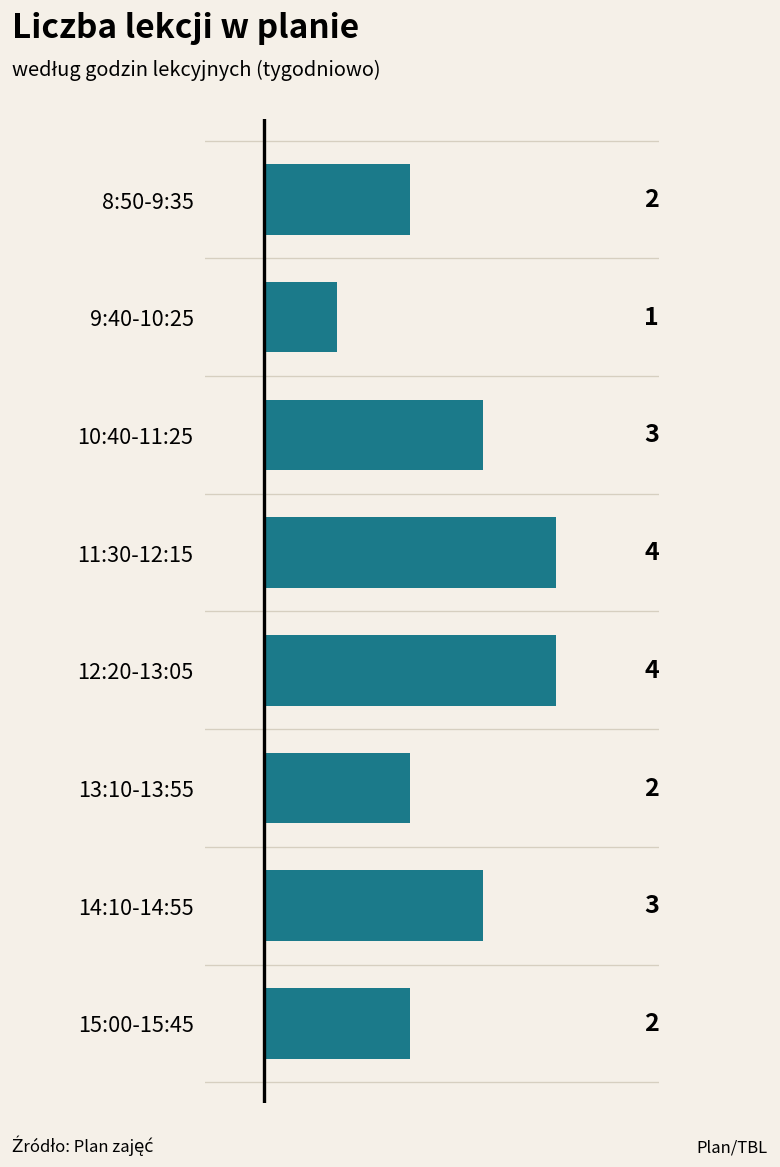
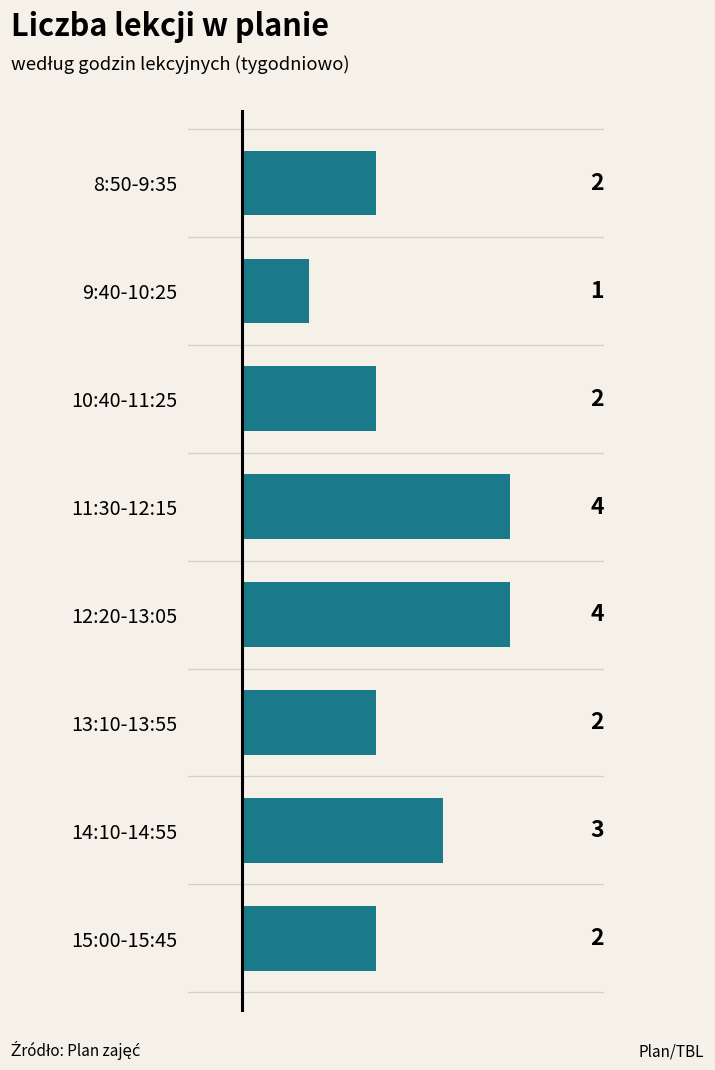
  {
-   "10:40-11:25": 3
+   "10:40-11:25": 2
  }
